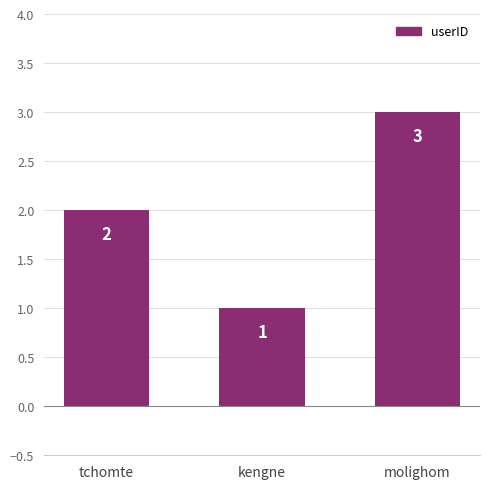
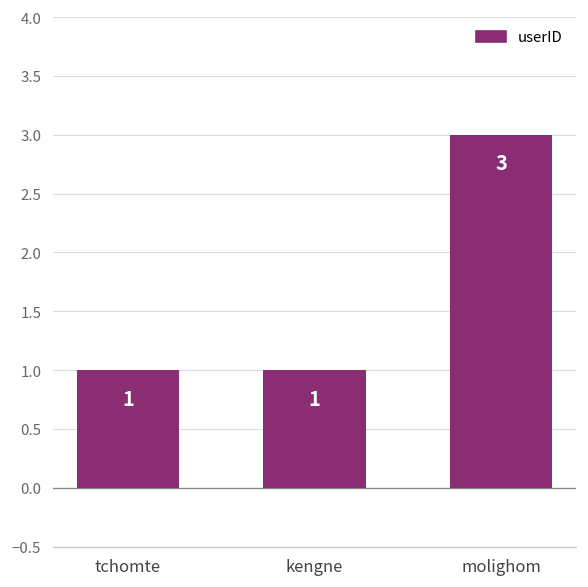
  {
-   "tchomte": 2,
+   "tchomte": 1,
    "kengne": 1,
    "molighom": 3
  }
